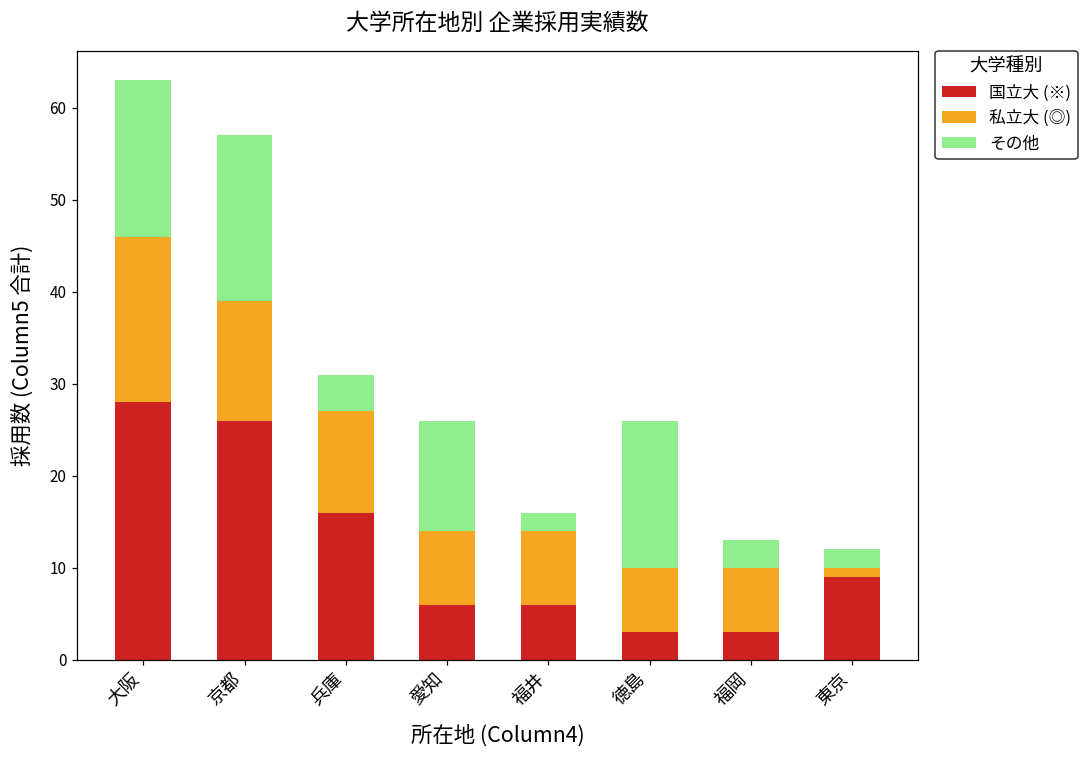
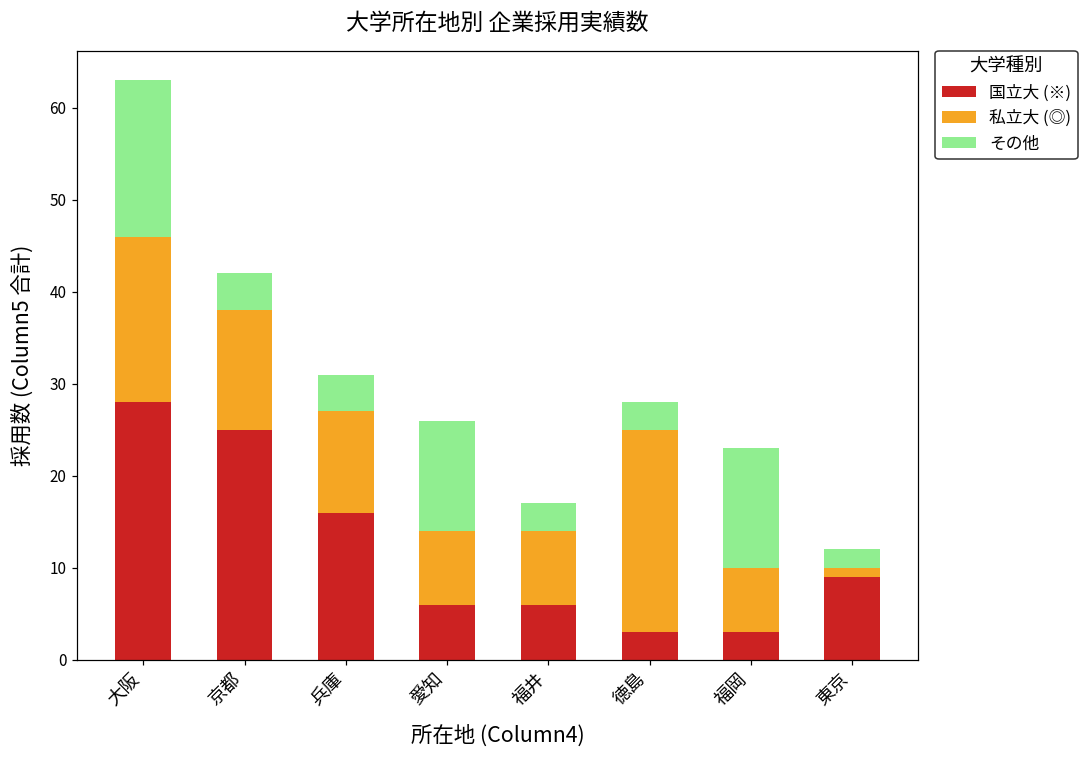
  {
    "国立大 (※)": {
      "大阪": 28,
-     "京都": 26,
+     "京都": 25,
      "兵庫": 16,
      "愛知": 6,
      "福井": 6,
      "徳島": 3,
      "福岡": 3,
      "東京": 9
    },
    "私立大 (◎)": {
      "大阪": 18,
      "京都": 13,
      "兵庫": 11,
      "愛知": 8,
      "福井": 8,
-     "徳島": 7,
+     "徳島": 22,
      "福岡": 7,
      "東京": 1
    },
    "その他": {
      "大阪": 17,
-     "京都": 18,
+     "京都": 4,
      "兵庫": 4,
      "愛知": 12,
-     "福井": 2,
-     "徳島": 16,
-     "福岡": 3,
+     "福井": 3,
+     "徳島": 3,
+     "福岡": 13,
      "東京": 2
    }
  }
